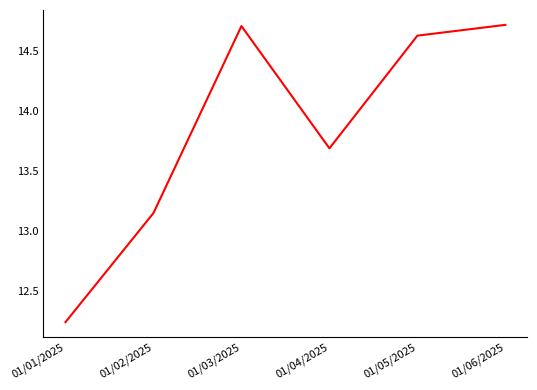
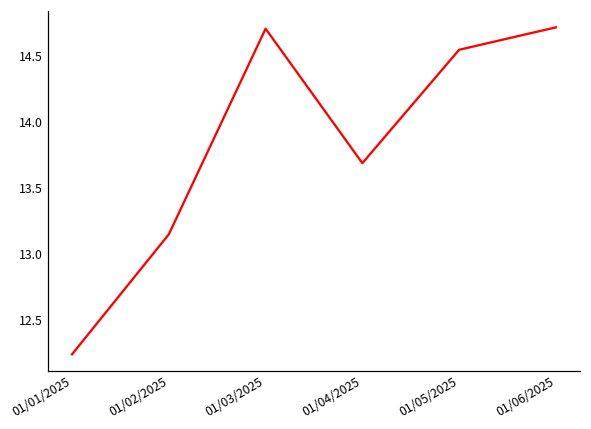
  {
    "01/01/2025": 12.24,
    "01/02/2025": 13.15,
    "01/03/2025": 14.71,
    "01/04/2025": 13.69,
-   "01/05/2025": 14.63,
+   "01/05/2025": 14.55,
    "01/06/2025": 14.72
  }
